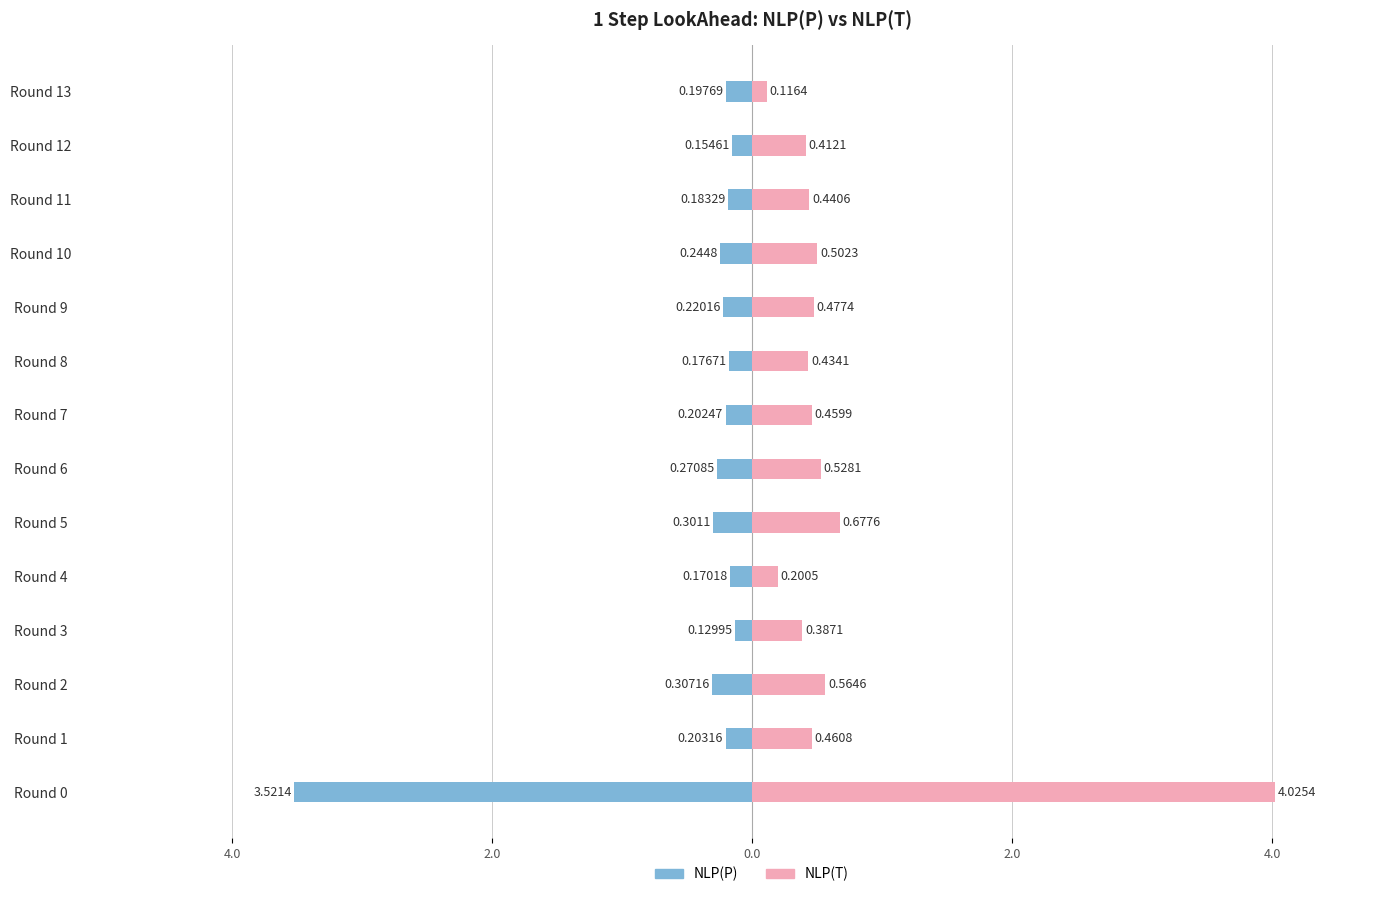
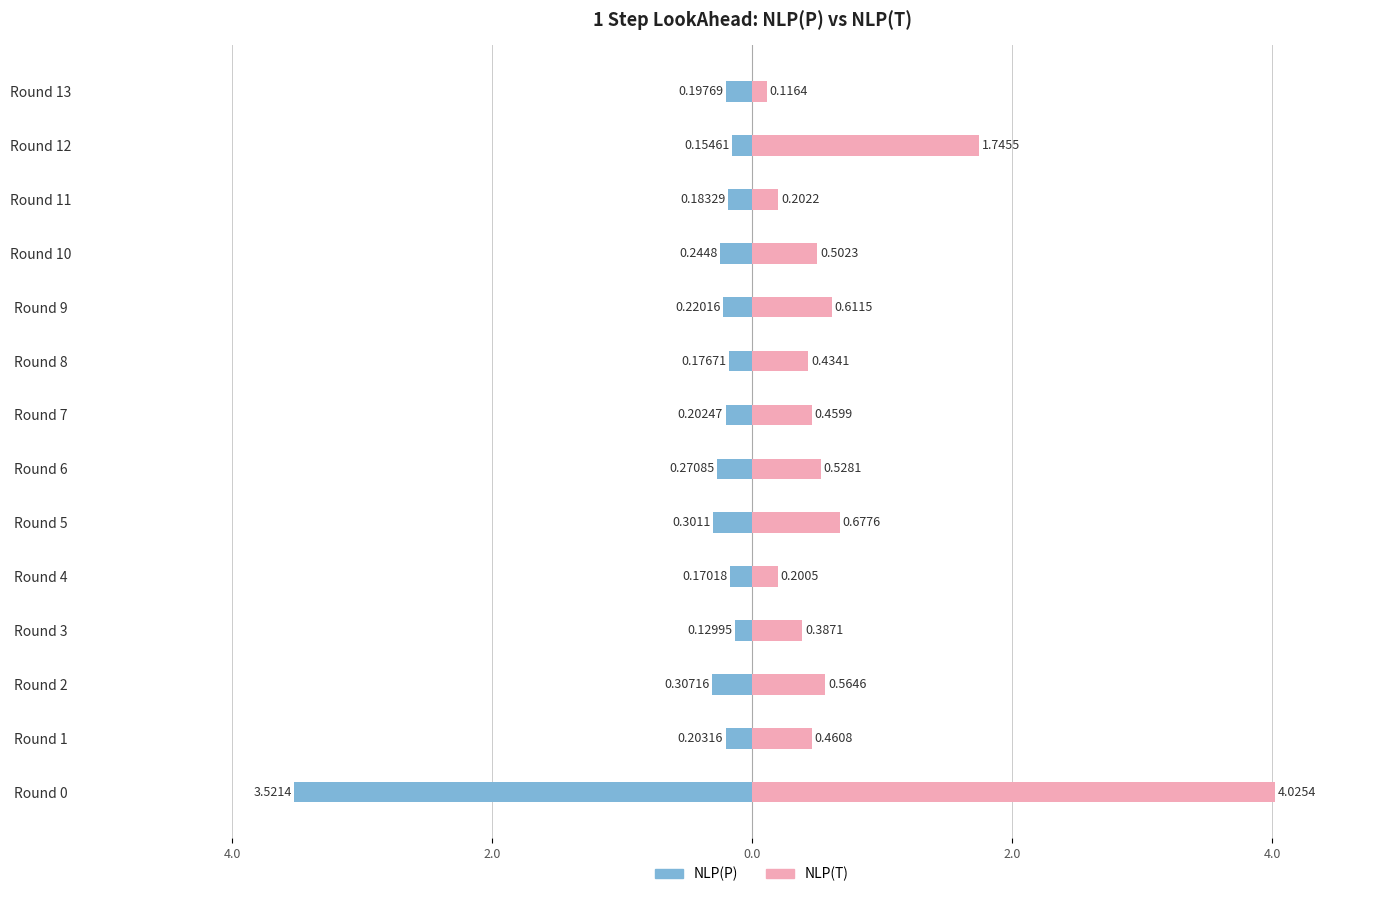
  {
    "NLP(T)": {
      "Round 13": 0.1164,
-     "Round 12": 0.4121,
-     "Round 11": 0.4406,
+     "Round 12": 1.7455,
+     "Round 11": 0.2022,
      "Round 10": 0.5023,
-     "Round 9": 0.4774,
+     "Round 9": 0.6115,
      "Round 8": 0.4341,
      "Round 7": 0.4599,
      "Round 6": 0.5281,
      "Round 5": 0.6776,
      "Round 4": 0.2005,
      "Round 3": 0.3871,
      "Round 2": 0.5646,
      "Round 1": 0.4608,
      "Round 0": 4.0254
    }
  }
